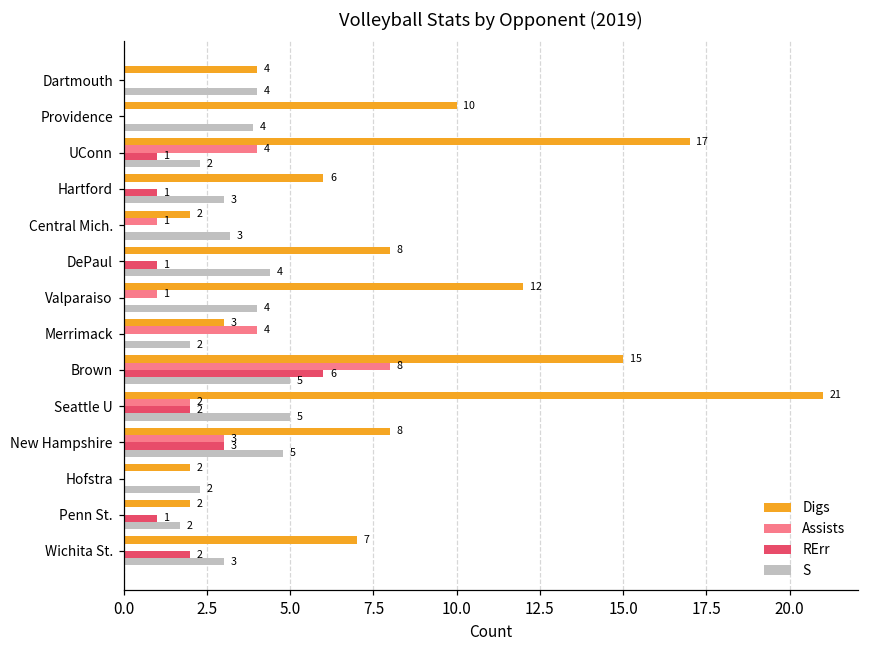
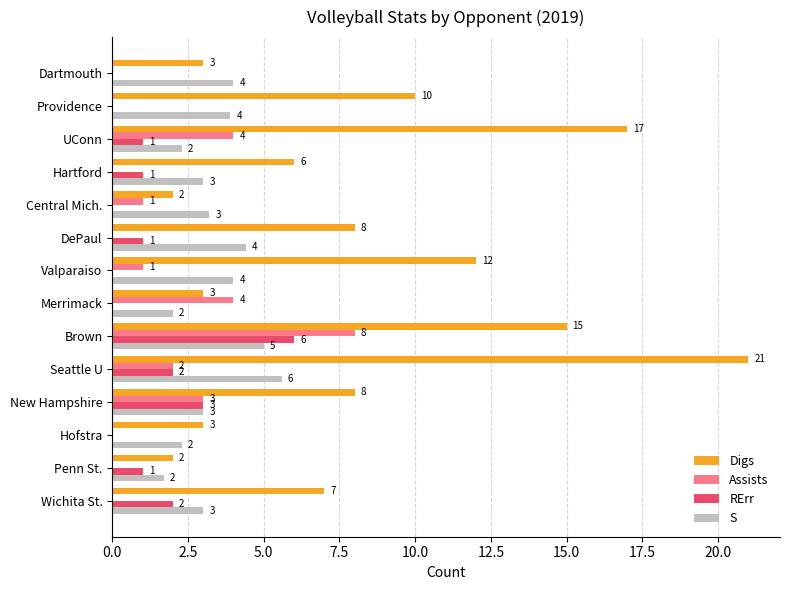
  {
    "Digs": {
-     "Dartmouth": 4,
+     "Dartmouth": 3,
      "Providence": 10,
      "UConn": 17,
      "Hartford": 6,
      "Central Mich.": 2,
      "DePaul": 8,
      "Valparaiso": 12,
      "Merrimack": 3,
      "Brown": 15,
      "Seattle U": 21,
      "New Hampshire": 8,
-     "Hofstra": 2,
+     "Hofstra": 3,
      "Penn St.": 2,
      "Wichita St.": 7
    },
    "S": {
      "Dartmouth": 4,
      "Providence": 4,
      "UConn": 2,
      "Hartford": 3,
      "Central Mich.": 3,
      "DePaul": 4,
      "Valparaiso": 4,
      "Merrimack": 2,
      "Brown": 5,
-     "Seattle U": 5,
-     "New Hampshire": 5,
+     "Seattle U": 6,
+     "New Hampshire": 3,
      "Hofstra": 2,
      "Penn St.": 2,
      "Wichita St.": 3
    }
  }
